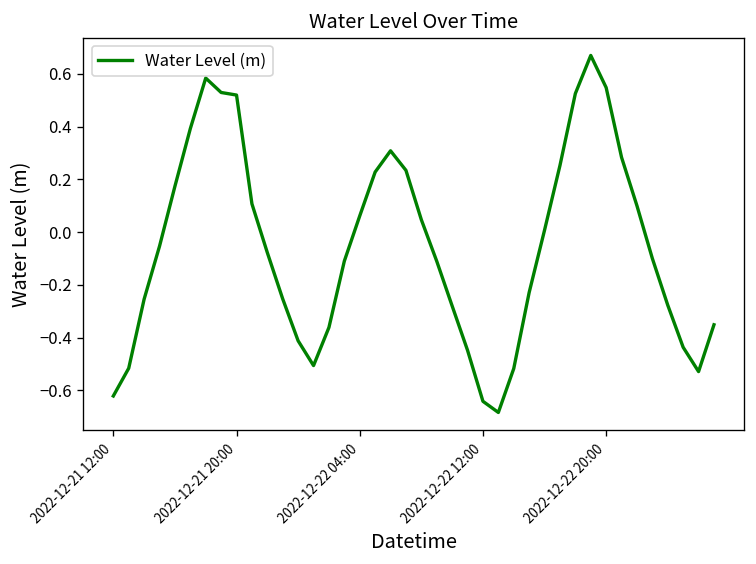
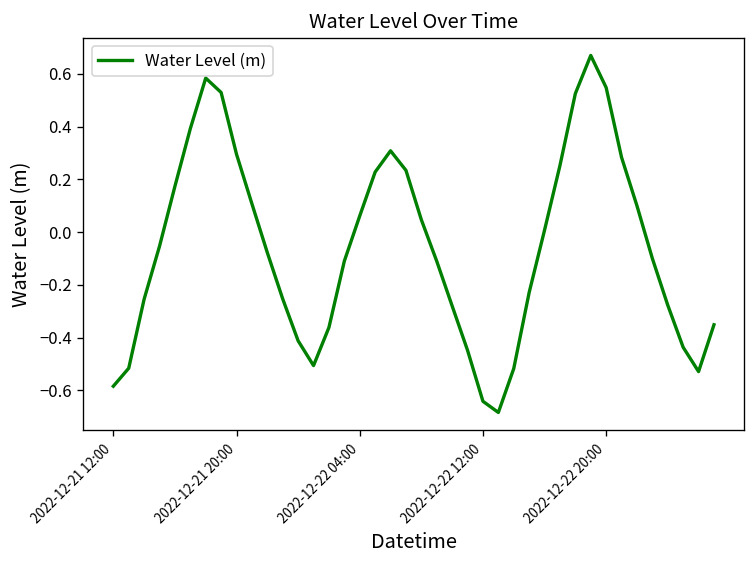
  {
-   "2022-12-21 12:00": -0.62,
-   "2022-12-21 20:00": 0.52,
+   "2022-12-21 12:00": -0.58,
+   "2022-12-21 20:00": 0.29,
    "2022-12-22 04:00": 0.06,
    "2022-12-22 12:00": -0.64,
    "2022-12-22 20:00": 0.55
  }
